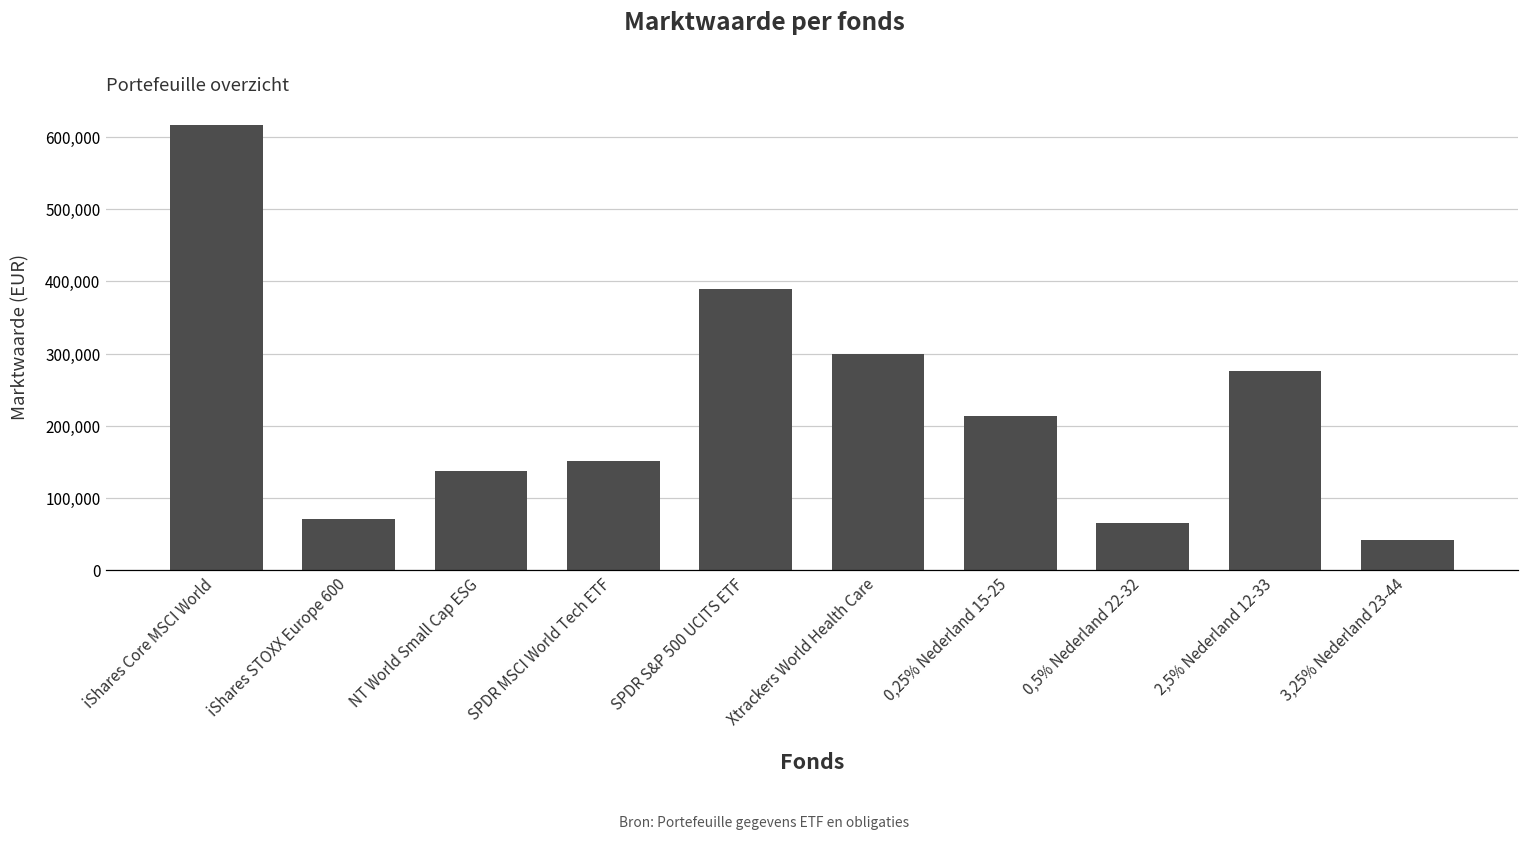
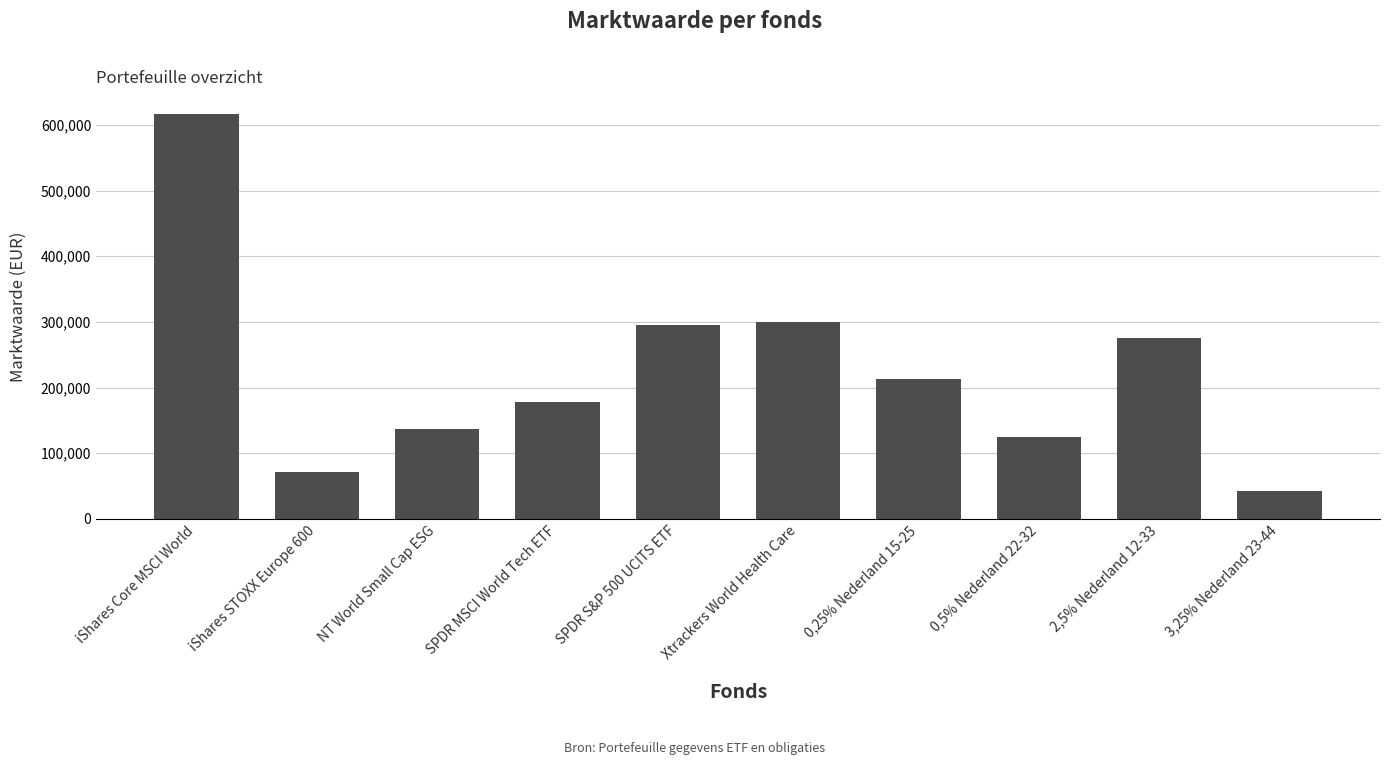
  {
    "iShares Core MSCI World": "620,000",
    "iShares STOXX Europe 600": "70,000",
    "NT World Small Cap ESG": "140,000",
-   "SPDR MSCI World Tech ETF": "150,000",
-   "SPDR S&P 500 UCITS ETF": "390,000",
+   "SPDR MSCI World Tech ETF": "180,000",
+   "SPDR S&P 500 UCITS ETF": "290,000",
    "Xtrackers World Health Care": "300,000",
    "0,25% Nederland 15-25": "210,000",
-   "0,5% Nederland 22-32": "70,000",
+   "0,5% Nederland 22-32": "130,000",
    "2,5% Nederland 12-33": "280,000",
    "3,25% Nederland 23-44": "40,000"
  }
